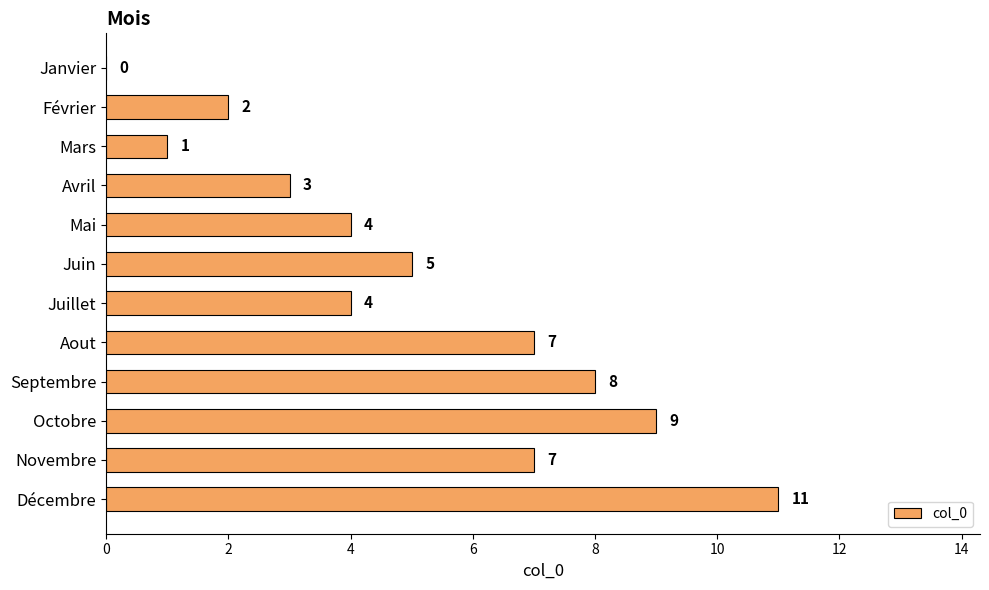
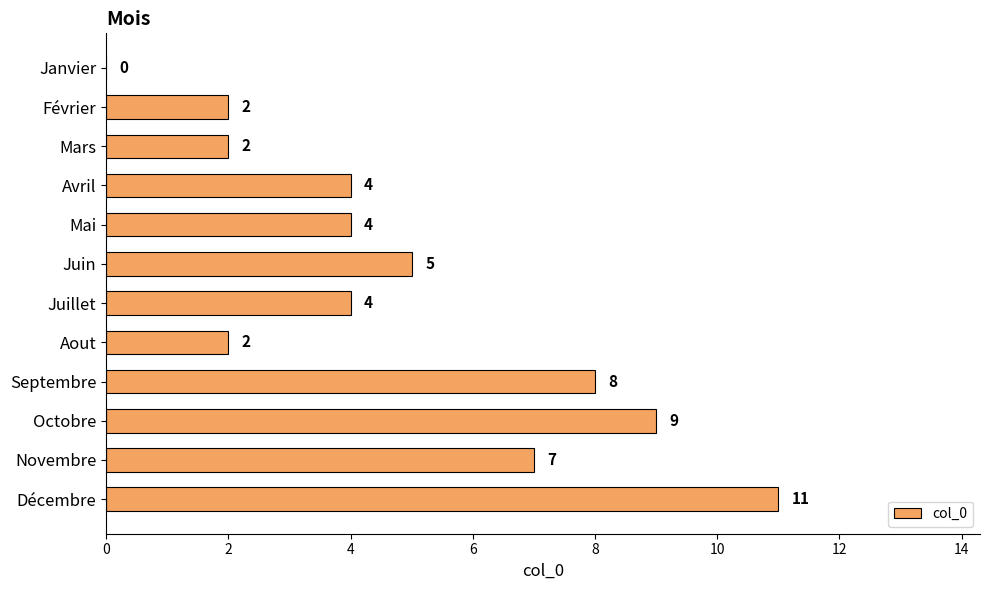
  {
    "Janvier": 0,
    "Février": 2,
-   "Mars": 1,
-   "Avril": 3,
+   "Mars": 2,
+   "Avril": 4,
    "Mai": 4,
    "Juin": 5,
    "Juillet": 4,
-   "Aout": 7,
+   "Aout": 2,
    "Septembre": 8,
    "Octobre": 9,
    "Novembre": 7,
    "Décembre": 11
  }
